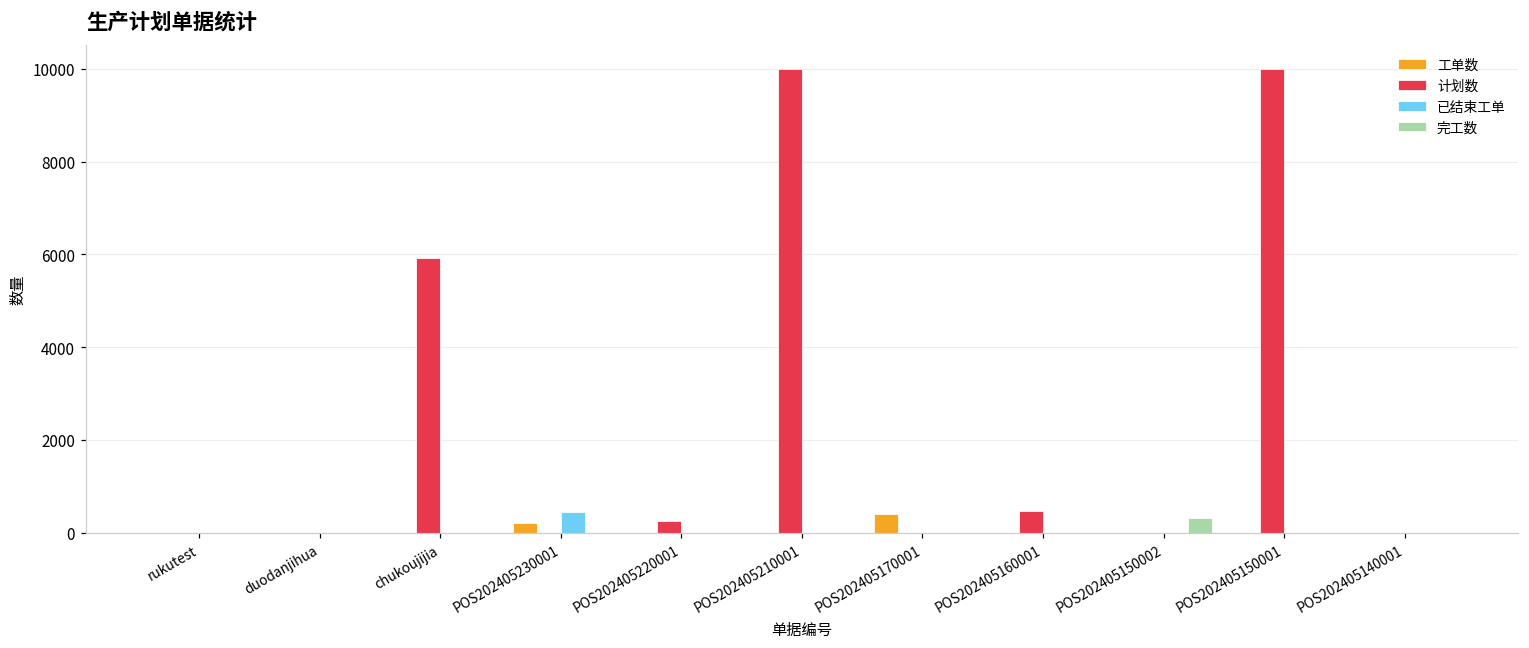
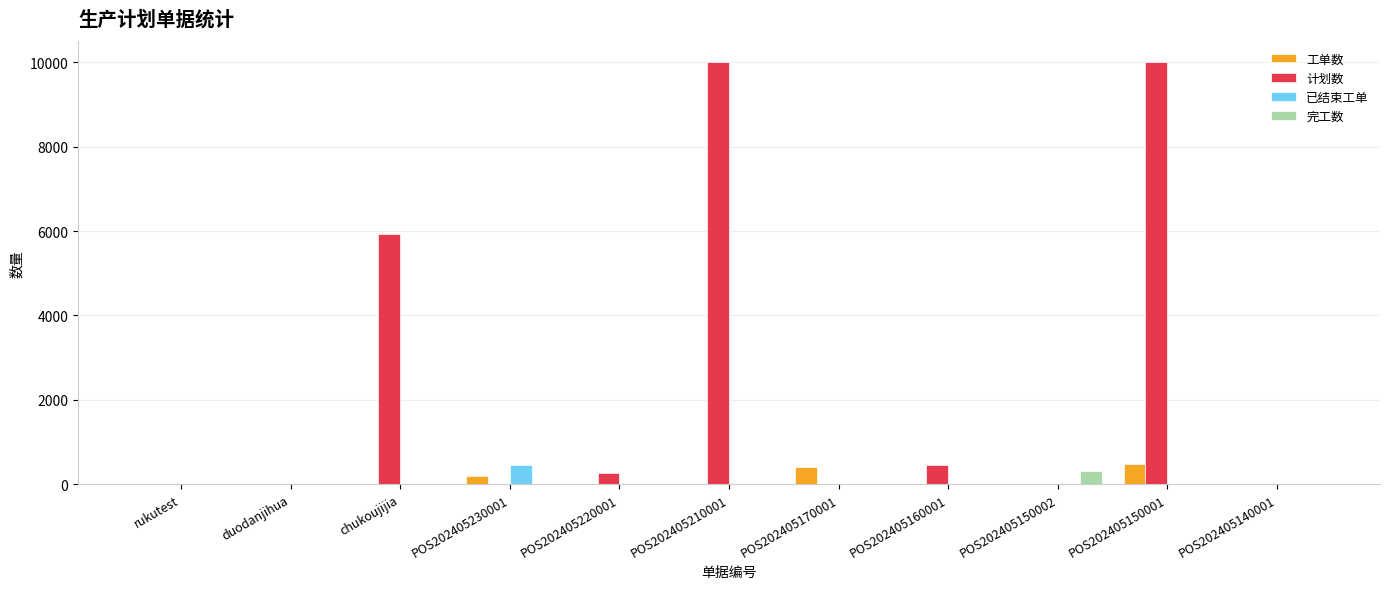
  {
    "工单数": {
      "duodanjihua": 0,
      "POS202405230001": 200,
      "POS202405170001": 400,
      "POS202405160001": 0,
-     "POS202405150001": 0
+     "POS202405150001": 500
    },
    "计划数": {
      "duodanjihua": 0,
      "chukoujijia": 5900,
      "POS202405220001": 300,
      "POS202405210001": 10000,
      "POS202405160001": 500,
      "POS202405150001": 10000
    },
    "已结束工单": {
      "rukutest": 0,
      "duodanjihua": 0,
      "POS202405230001": 500,
      "POS202405220001": 0,
      "POS202405210001": 0,
      "POS202405160001": 0,
      "POS202405150002": 0,
      "POS202405150001": 0,
      "POS202405140001": 0
    },
    "完工数": {
      "rukutest": 0,
      "duodanjihua": 0,
      "POS202405220001": 0,
      "POS202405210001": 0,
      "POS202405170001": 0,
      "POS202405160001": 0,
      "POS202405150002": 300,
      "POS202405150001": 0,
      "POS202405140001": 0
    }
  }
